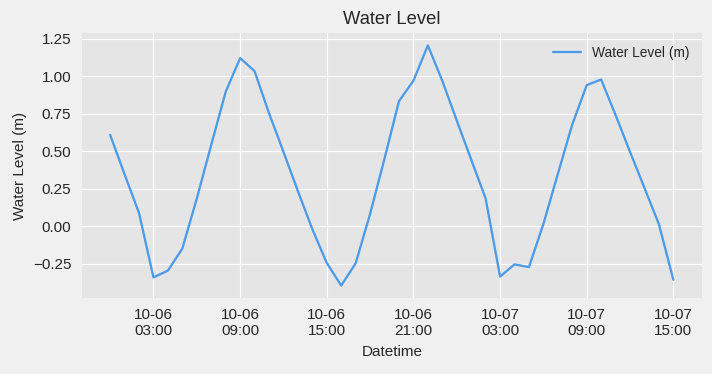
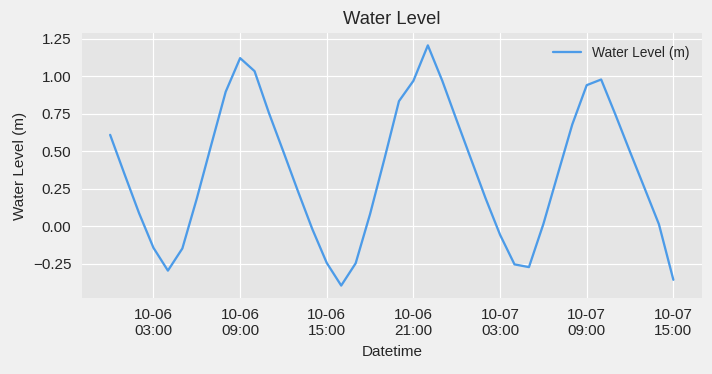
  {
-   "10-06 03:00": -0.34,
+   "10-06 03:00": -0.14,
    "10-06 09:00": 1.12,
    "10-06 15:00": -0.25,
    "10-06 21:00": 0.97,
-   "10-07 03:00": -0.34,
+   "10-07 03:00": -0.06,
    "10-07 09:00": 0.94,
    "10-07 15:00": -0.36
  }
